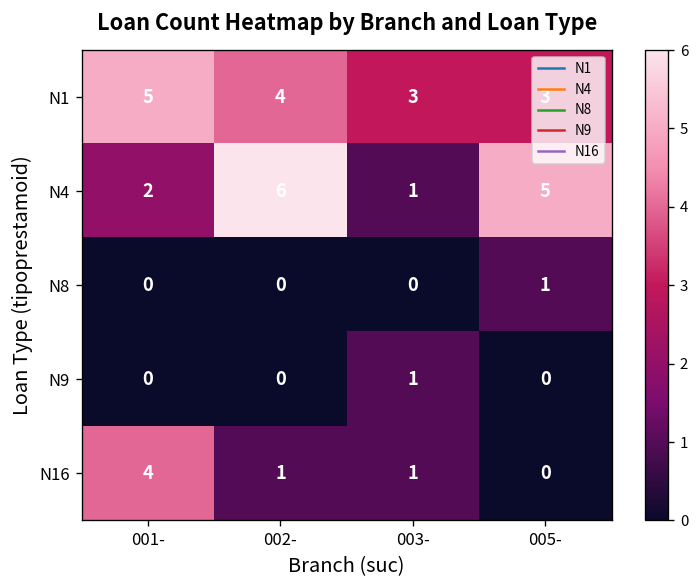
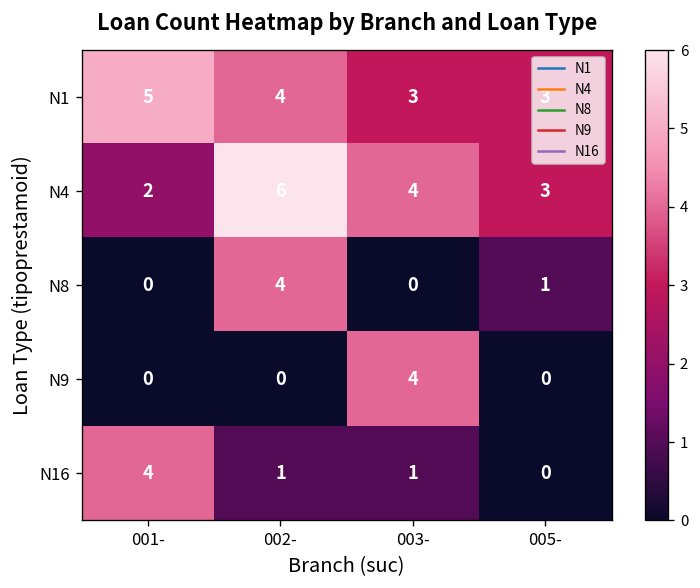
  {
    "N1": {
      "001-": 5,
      "002-": 4,
      "003-": 3
    },
    "N4": {
      "001-": 2,
-     "003-": 1,
-     "005-": 5
+     "003-": 4,
+     "005-": 3
    },
    "N8": {
      "001-": 0,
-     "002-": 0,
+     "002-": 4,
      "003-": 0,
      "005-": 1
    },
    "N9": {
      "001-": 0,
      "002-": 0,
-     "003-": 1,
+     "003-": 4,
      "005-": 0
    },
    "N16": {
      "001-": 4,
      "002-": 1,
      "003-": 1,
      "005-": 0
    }
  }
